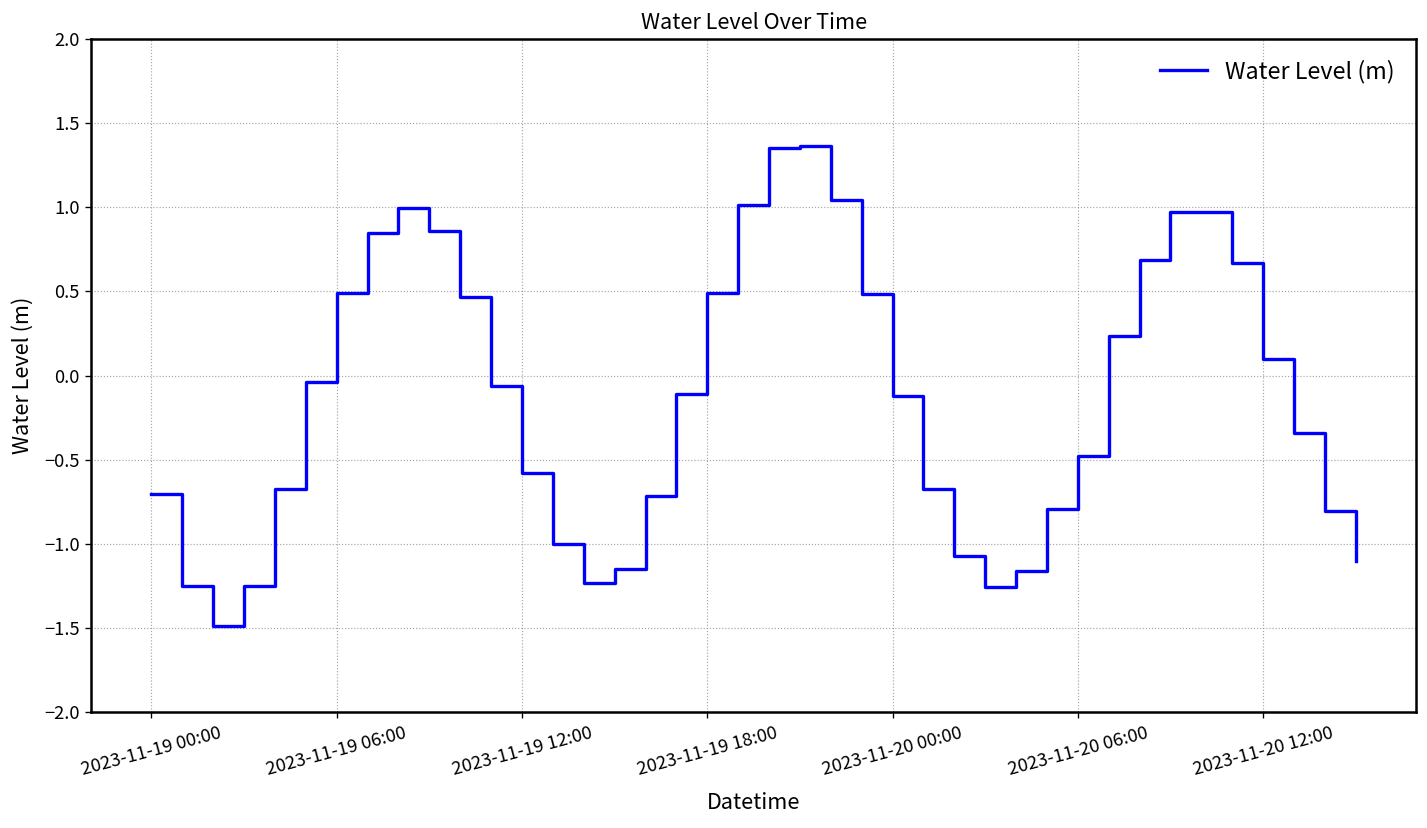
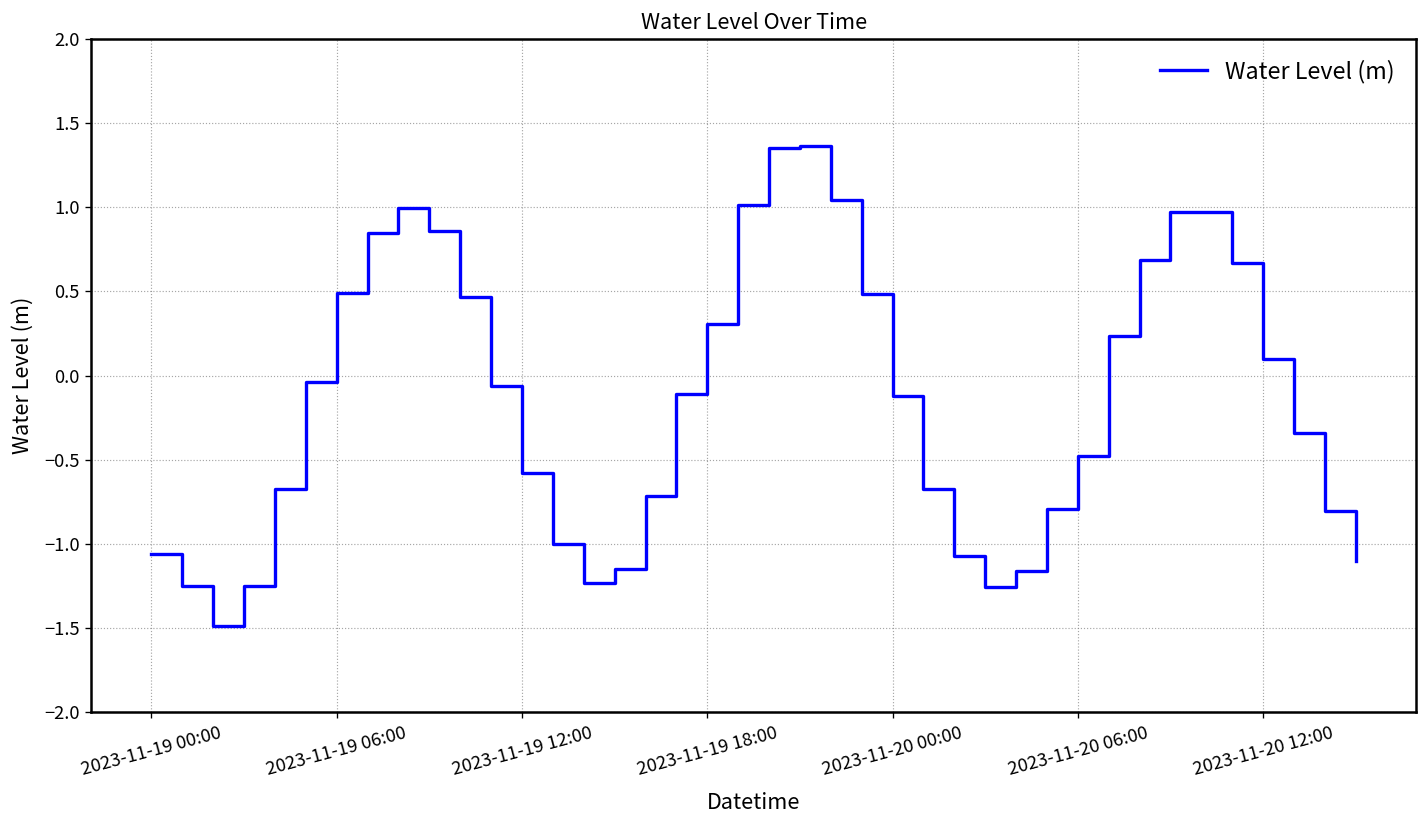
  {
-   "2023-11-19 00:00": -0.70,
+   "2023-11-19 00:00": -1.06,
    "2023-11-19 06:00": 0.49,
    "2023-11-19 12:00": -0.58,
-   "2023-11-19 18:00": 0.49,
+   "2023-11-19 18:00": 0.31,
    "2023-11-20 00:00": -0.12,
    "2023-11-20 06:00": -0.48,
    "2023-11-20 12:00": 0.10
  }
